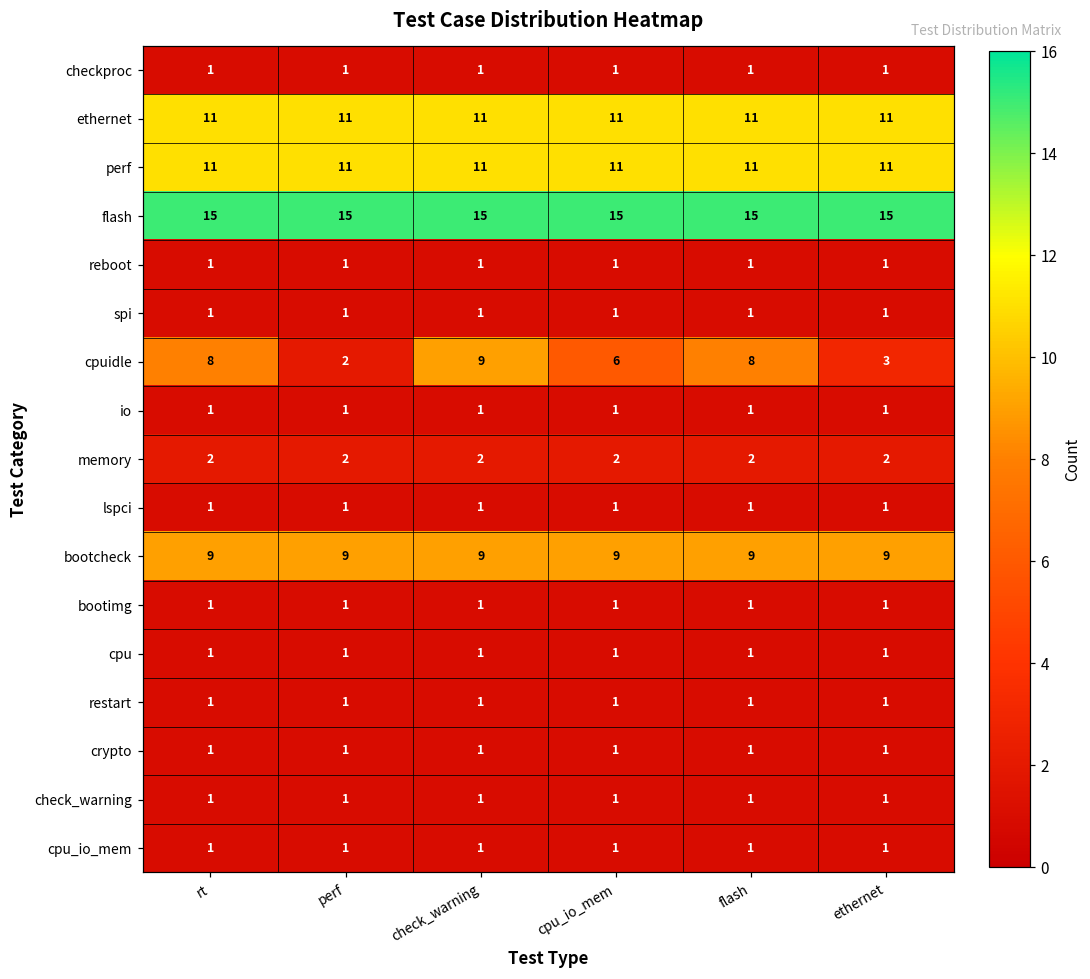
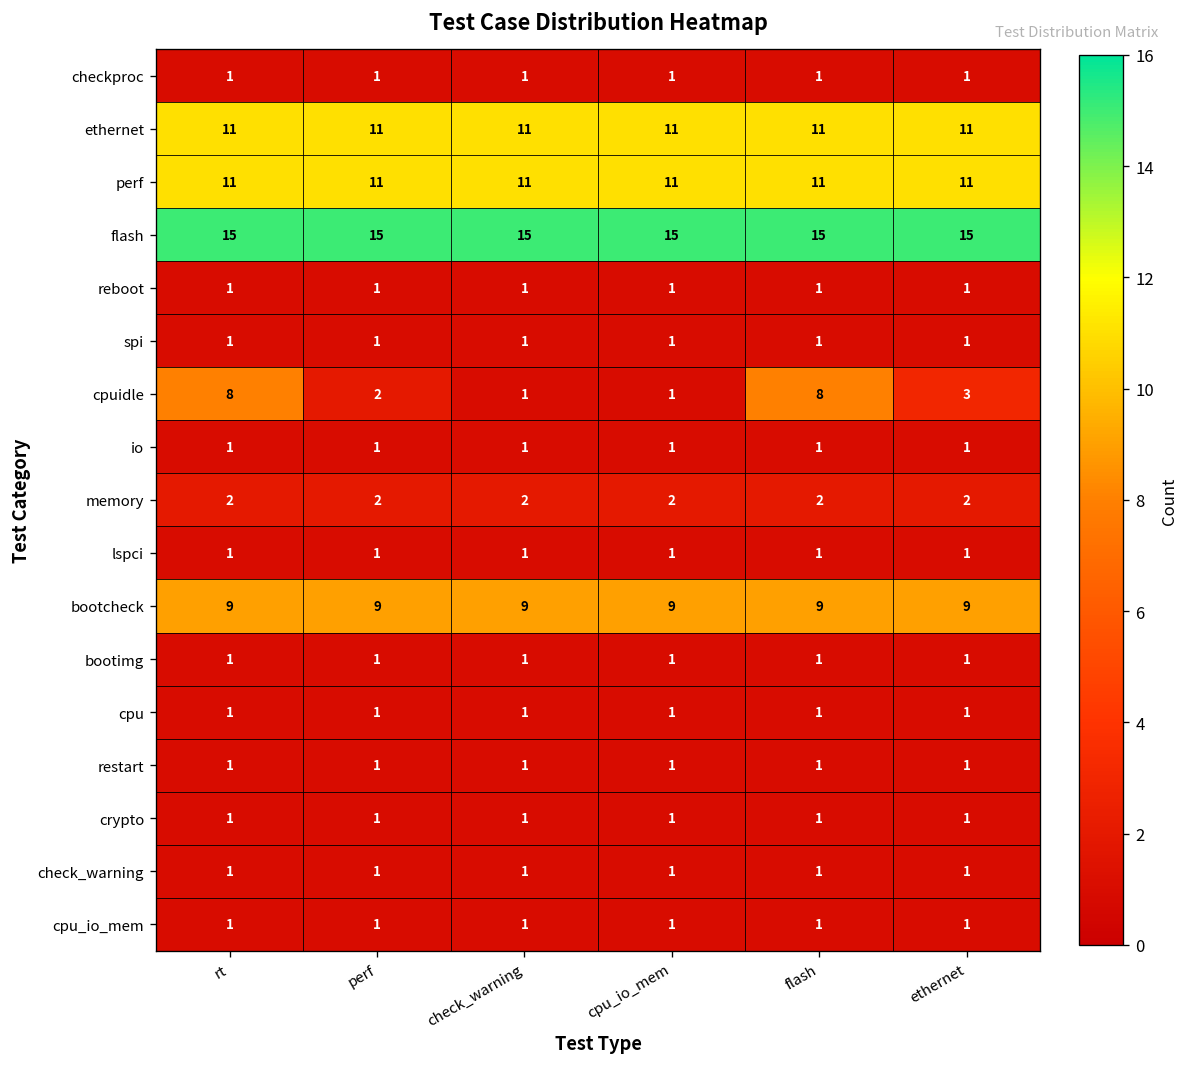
  {
    "checkproc": {
      "rt": 1,
      "perf": 1,
      "check_warning": 1,
      "cpu_io_mem": 1,
      "flash": 1,
      "ethernet": 1
    },
    "ethernet": {
      "rt": 11,
      "perf": 11,
      "check_warning": 11,
      "cpu_io_mem": 11,
      "flash": 11,
      "ethernet": 11
    },
    "perf": {
      "rt": 11,
      "perf": 11,
      "check_warning": 11,
      "cpu_io_mem": 11,
      "flash": 11,
      "ethernet": 11
    },
    "flash": {
      "rt": 15,
      "perf": 15,
      "check_warning": 15,
      "cpu_io_mem": 15,
      "flash": 15,
      "ethernet": 15
    },
    "reboot": {
      "rt": 1,
      "perf": 1,
      "check_warning": 1,
      "cpu_io_mem": 1,
      "flash": 1,
      "ethernet": 1
    },
    "spi": {
      "rt": 1,
      "perf": 1,
      "check_warning": 1,
      "cpu_io_mem": 1,
      "flash": 1,
      "ethernet": 1
    },
    "cpuidle": {
      "rt": 8,
      "perf": 2,
-     "check_warning": 9,
-     "cpu_io_mem": 6,
+     "check_warning": 1,
+     "cpu_io_mem": 1,
      "flash": 8,
      "ethernet": 3
    },
    "io": {
      "rt": 1,
      "perf": 1,
      "check_warning": 1,
      "cpu_io_mem": 1,
      "flash": 1,
      "ethernet": 1
    },
    "memory": {
      "rt": 2,
      "perf": 2,
      "check_warning": 2,
      "cpu_io_mem": 2,
      "flash": 2,
      "ethernet": 2
    },
    "lspci": {
      "rt": 1,
      "perf": 1,
      "check_warning": 1,
      "cpu_io_mem": 1,
      "flash": 1,
      "ethernet": 1
    },
    "bootcheck": {
      "rt": 9,
      "perf": 9,
      "check_warning": 9,
      "cpu_io_mem": 9,
      "flash": 9,
      "ethernet": 9
    },
    "bootimg": {
      "rt": 1,
      "perf": 1,
      "check_warning": 1,
      "cpu_io_mem": 1,
      "flash": 1,
      "ethernet": 1
    },
    "cpu": {
      "rt": 1,
      "perf": 1,
      "check_warning": 1,
      "cpu_io_mem": 1,
      "flash": 1,
      "ethernet": 1
    },
    "restart": {
      "rt": 1,
      "perf": 1,
      "check_warning": 1,
      "cpu_io_mem": 1,
      "flash": 1,
      "ethernet": 1
    },
    "crypto": {
      "rt": 1,
      "perf": 1,
      "check_warning": 1,
      "cpu_io_mem": 1,
      "flash": 1,
      "ethernet": 1
    },
    "check_warning": {
      "rt": 1,
      "perf": 1,
      "check_warning": 1,
      "cpu_io_mem": 1,
      "flash": 1,
      "ethernet": 1
    },
    "cpu_io_mem": {
      "rt": 1,
      "perf": 1,
      "check_warning": 1,
      "cpu_io_mem": 1,
      "flash": 1,
      "ethernet": 1
    }
  }
